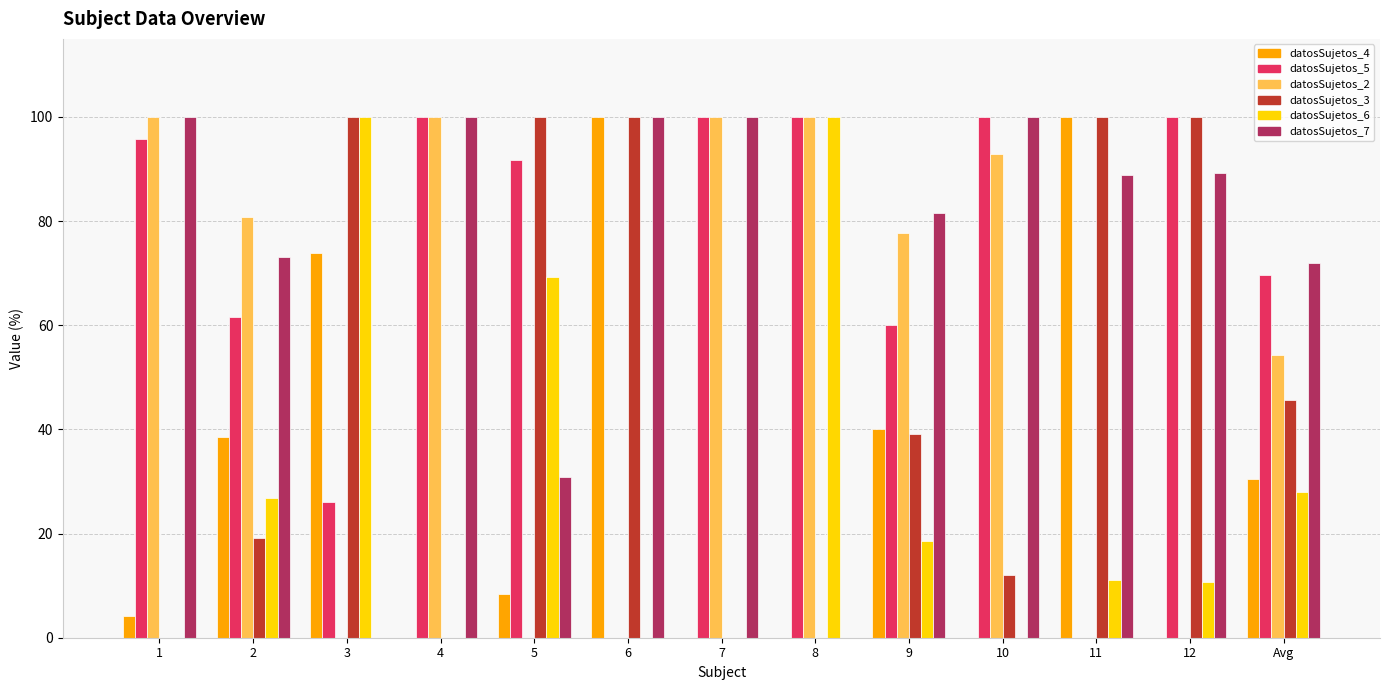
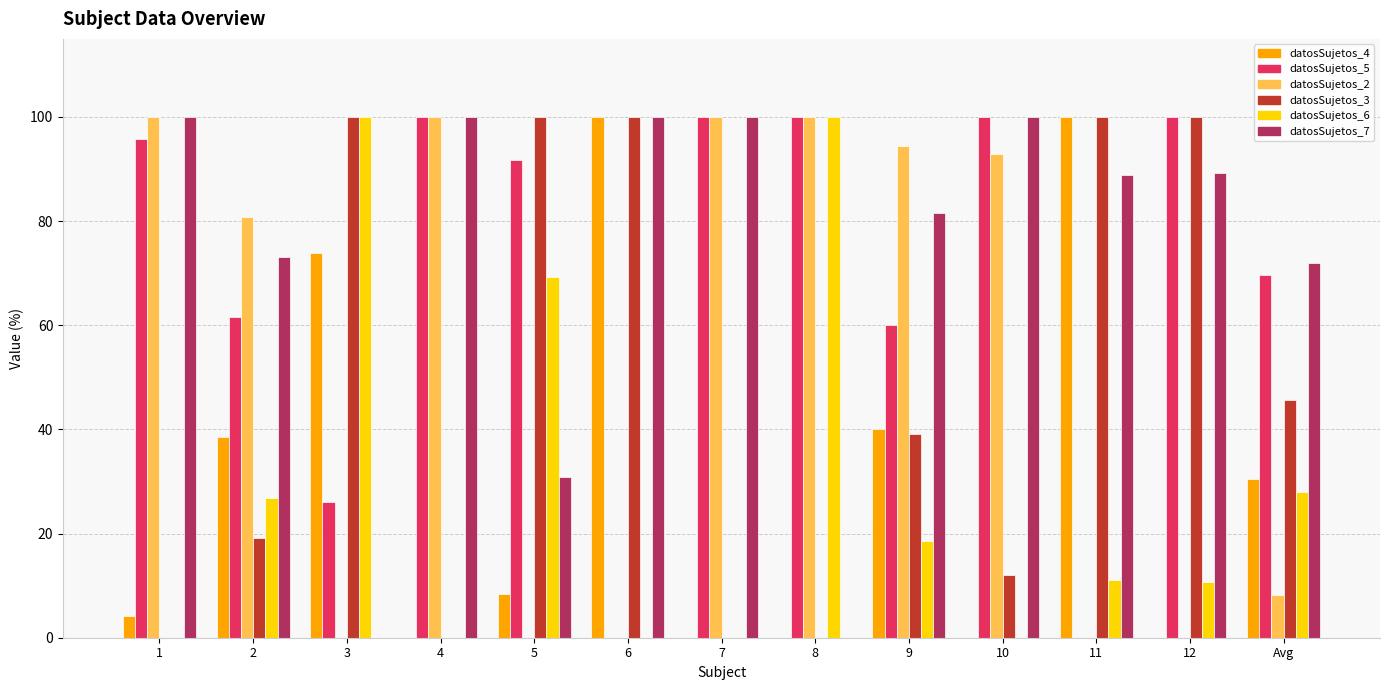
  {
    "datosSujetos_2": {
      "1": 100,
      "2": 81,
      "3": 0,
      "4": 100,
      "5": 0,
      "6": 0,
      "7": 100,
      "8": 100,
-     "9": 78,
+     "9": 94,
      "10": 93,
      "11": 0,
      "12": 0,
-     "Avg": 54
+     "Avg": 8
    }
  }
